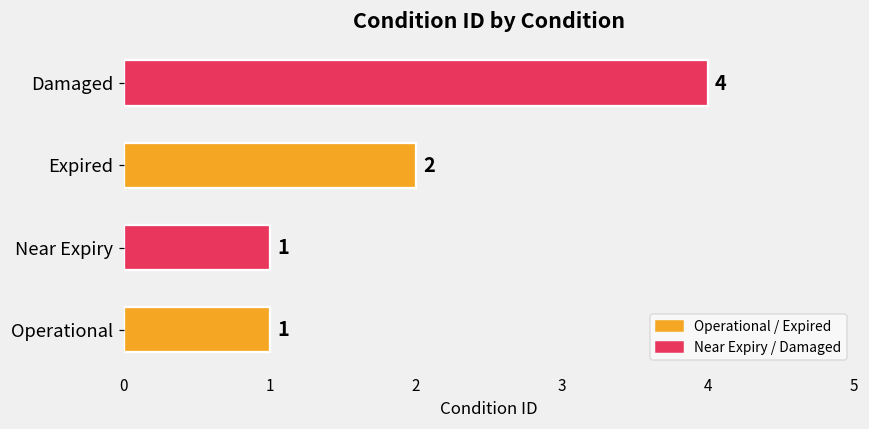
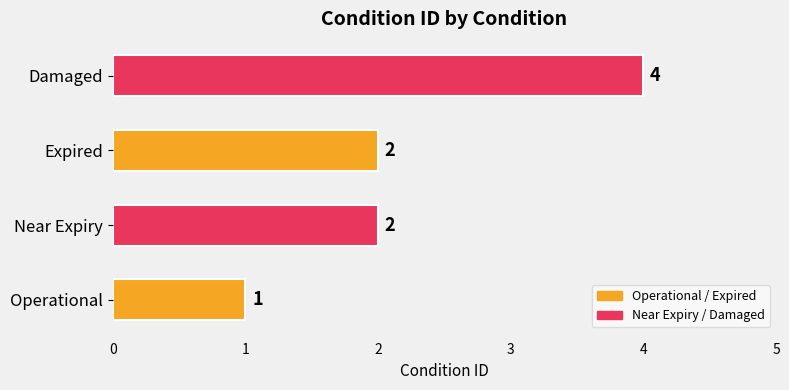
  {
    "Damaged": 4,
    "Expired": 2,
-   "Near Expiry": 1,
+   "Near Expiry": 2,
    "Operational": 1
  }
